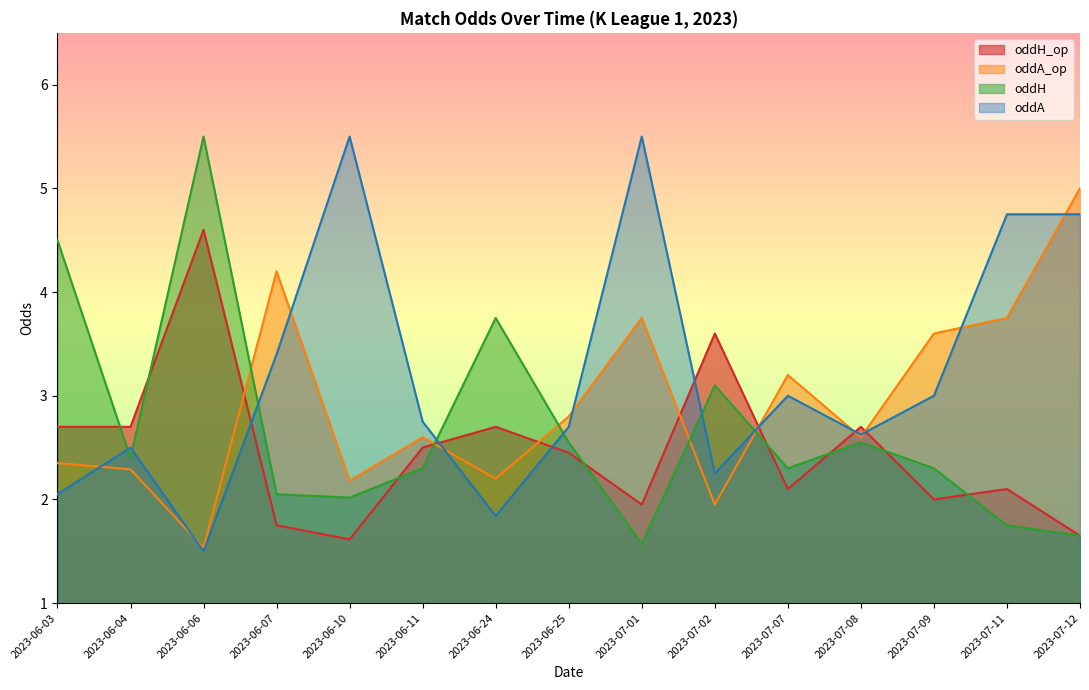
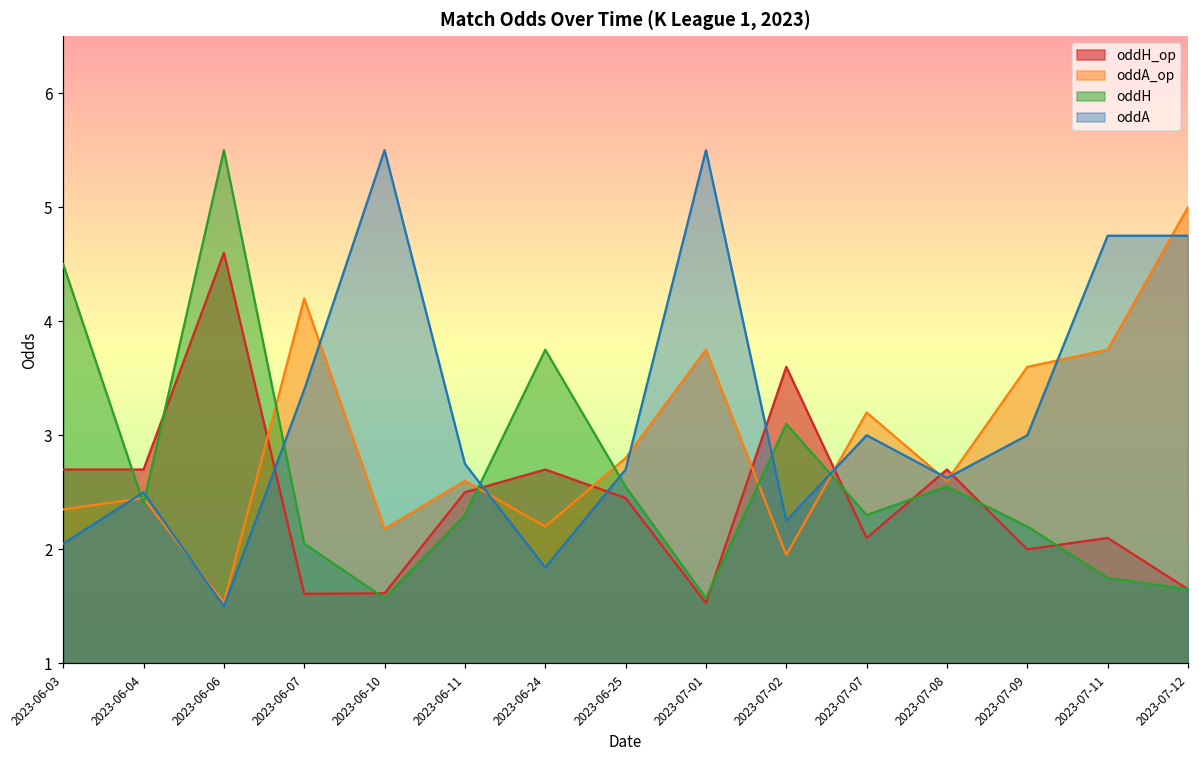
  {
    "oddH_op": {
      "2023-06-03": 2.70,
      "2023-06-04": 2.70,
      "2023-06-06": 4.60,
-     "2023-06-07": 1.75,
+     "2023-06-07": 1.61,
      "2023-06-10": 1.62,
      "2023-06-11": 2.50,
      "2023-06-24": 2.70,
      "2023-06-25": 2.45,
-     "2023-07-01": 1.95,
+     "2023-07-01": 1.53,
      "2023-07-02": 3.60,
      "2023-07-07": 2.10,
      "2023-07-08": 2.70,
      "2023-07-09": 2.00,
      "2023-07-11": 2.10
    },
    "oddA_op": {
      "2023-06-03": 2.35,
-     "2023-06-04": 2.29,
+     "2023-06-04": 2.45,
      "2023-06-06": 1.53,
      "2023-06-07": 4.20,
      "2023-06-10": 2.18,
      "2023-06-11": 2.60,
      "2023-06-24": 2.20,
      "2023-06-25": 2.80,
      "2023-07-01": 3.75,
      "2023-07-02": 1.95,
      "2023-07-07": 3.20,
      "2023-07-08": 2.60,
      "2023-07-09": 3.60,
      "2023-07-11": 3.75,
      "2023-07-12": 5.00
    },
    "oddH": {
      "2023-06-03": 4.50,
      "2023-06-04": 2.40,
      "2023-06-06": 5.50,
      "2023-06-07": 2.05,
-     "2023-06-10": 2.02,
+     "2023-06-10": 1.57,
      "2023-06-11": 2.30,
      "2023-06-24": 3.75,
      "2023-06-25": 2.55,
      "2023-07-01": 1.57,
      "2023-07-02": 3.10,
      "2023-07-07": 2.30,
      "2023-07-08": 2.55,
-     "2023-07-09": 2.3,
+     "2023-07-09": 2.2,
      "2023-07-11": 1.75
    },
    "oddA": {
      "2023-06-03": 2.05,
      "2023-06-04": 2.50,
      "2023-06-06": 1.50,
      "2023-06-07": 3.40,
      "2023-06-10": 5.50,
      "2023-06-11": 2.75,
      "2023-06-24": 1.84,
      "2023-06-25": 2.70,
      "2023-07-01": 5.50,
      "2023-07-02": 2.25,
      "2023-07-07": 3.00,
      "2023-07-08": 2.63,
      "2023-07-09": 3.00,
      "2023-07-11": 4.75,
      "2023-07-12": 4.75
    }
  }
